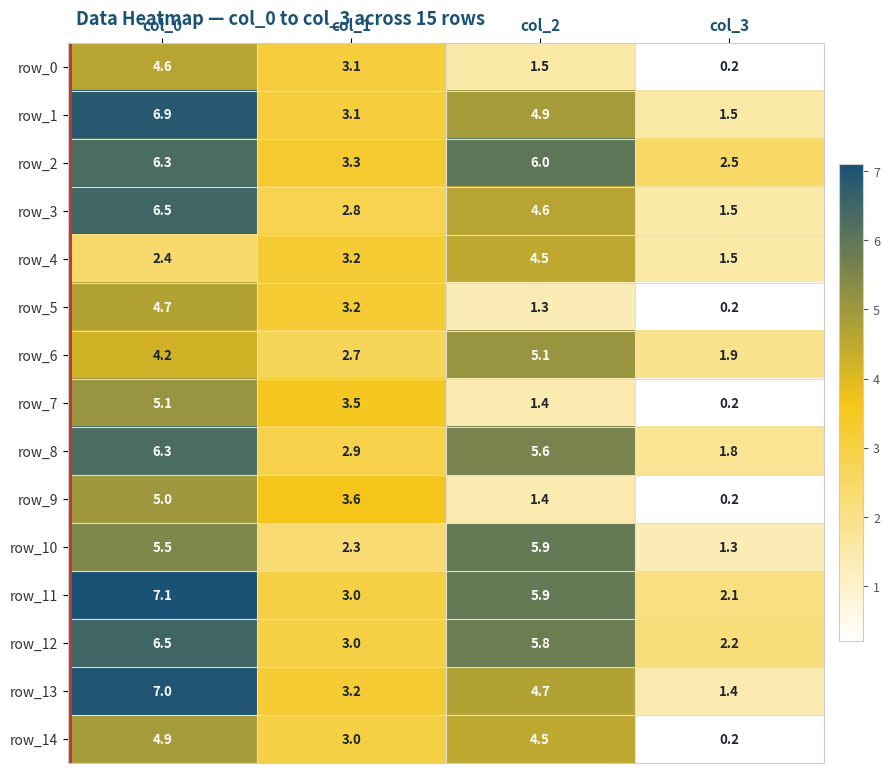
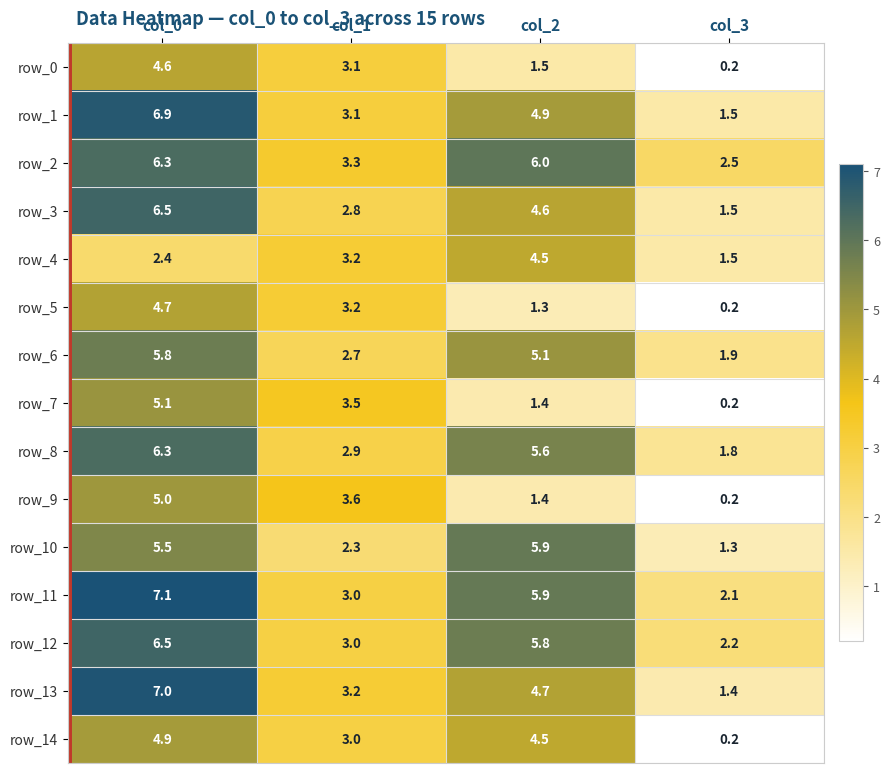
  {
    "row_0": {
      "col_0": 4.6,
      "col_1": 3.1,
      "col_2": 1.5,
      "col_3": 0.2
    },
    "row_1": {
      "col_0": 6.9,
      "col_1": 3.1,
      "col_2": 4.9,
      "col_3": 1.5
    },
    "row_2": {
      "col_0": 6.3,
      "col_1": 3.3,
      "col_2": 6.0,
      "col_3": 2.5
    },
    "row_3": {
      "col_0": 6.5,
      "col_1": 2.8,
      "col_2": 4.6,
      "col_3": 1.5
    },
    "row_4": {
      "col_0": 2.4,
      "col_1": 3.2,
      "col_2": 4.5,
      "col_3": 1.5
    },
    "row_5": {
      "col_0": 4.7,
      "col_1": 3.2,
      "col_2": 1.3,
      "col_3": 0.2
    },
    "row_6": {
-     "col_0": 4.2,
+     "col_0": 5.8,
      "col_1": 2.7,
      "col_2": 5.1,
      "col_3": 1.9
    },
    "row_7": {
      "col_0": 5.1,
      "col_1": 3.5,
      "col_2": 1.4,
      "col_3": 0.2
    },
    "row_8": {
      "col_0": 6.3,
      "col_1": 2.9,
      "col_2": 5.6,
      "col_3": 1.8
    },
    "row_9": {
      "col_0": 5.0,
      "col_1": 3.6,
      "col_2": 1.4,
      "col_3": 0.2
    },
    "row_10": {
      "col_0": 5.5,
      "col_1": 2.3,
      "col_2": 5.9,
      "col_3": 1.3
    },
    "row_11": {
      "col_0": 7.1,
      "col_1": 3.0,
      "col_2": 5.9,
      "col_3": 2.1
    },
    "row_12": {
      "col_0": 6.5,
      "col_1": 3.0,
      "col_2": 5.8,
      "col_3": 2.2
    },
    "row_13": {
      "col_0": 7.0,
      "col_1": 3.2,
      "col_2": 4.7,
      "col_3": 1.4
    },
    "row_14": {
      "col_0": 4.9,
      "col_1": 3.0,
      "col_2": 4.5,
      "col_3": 0.2
    }
  }
